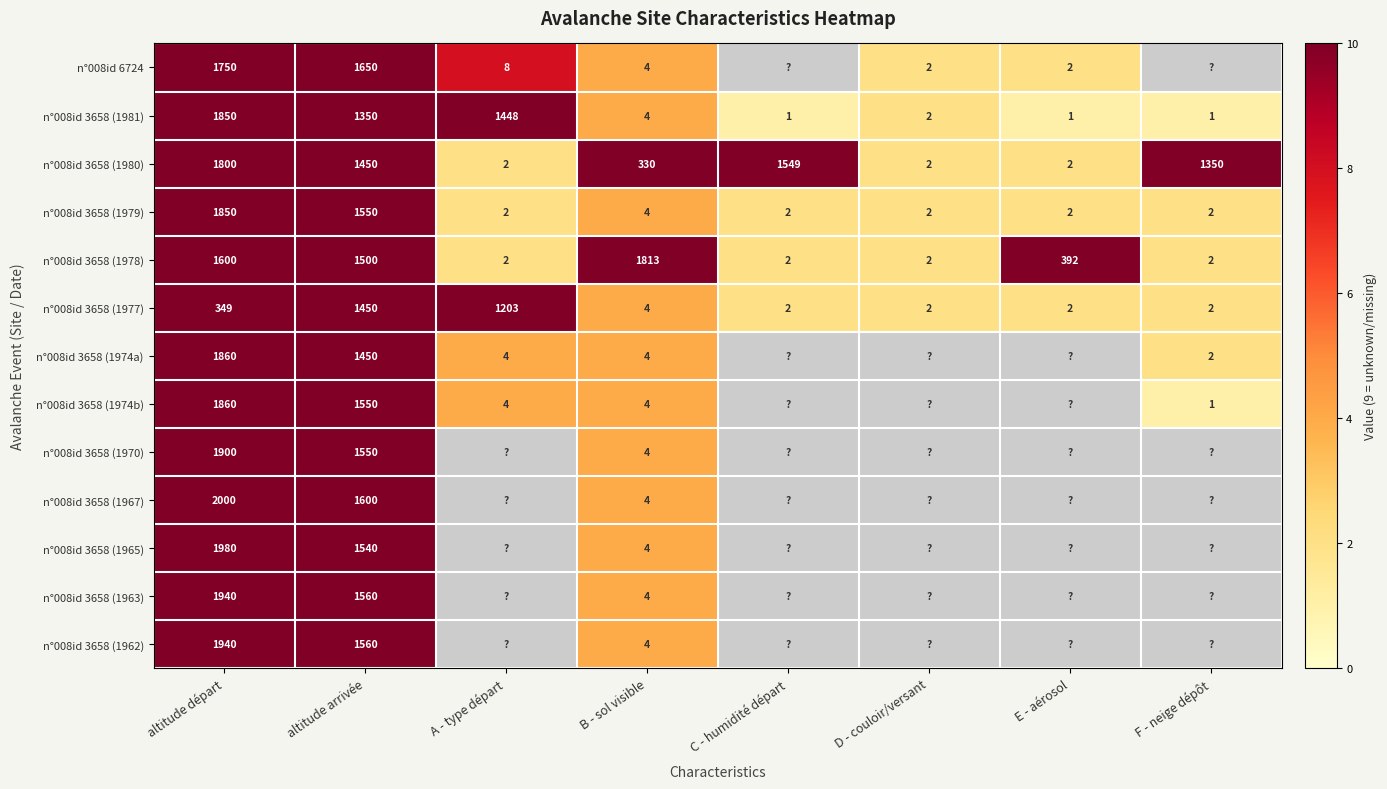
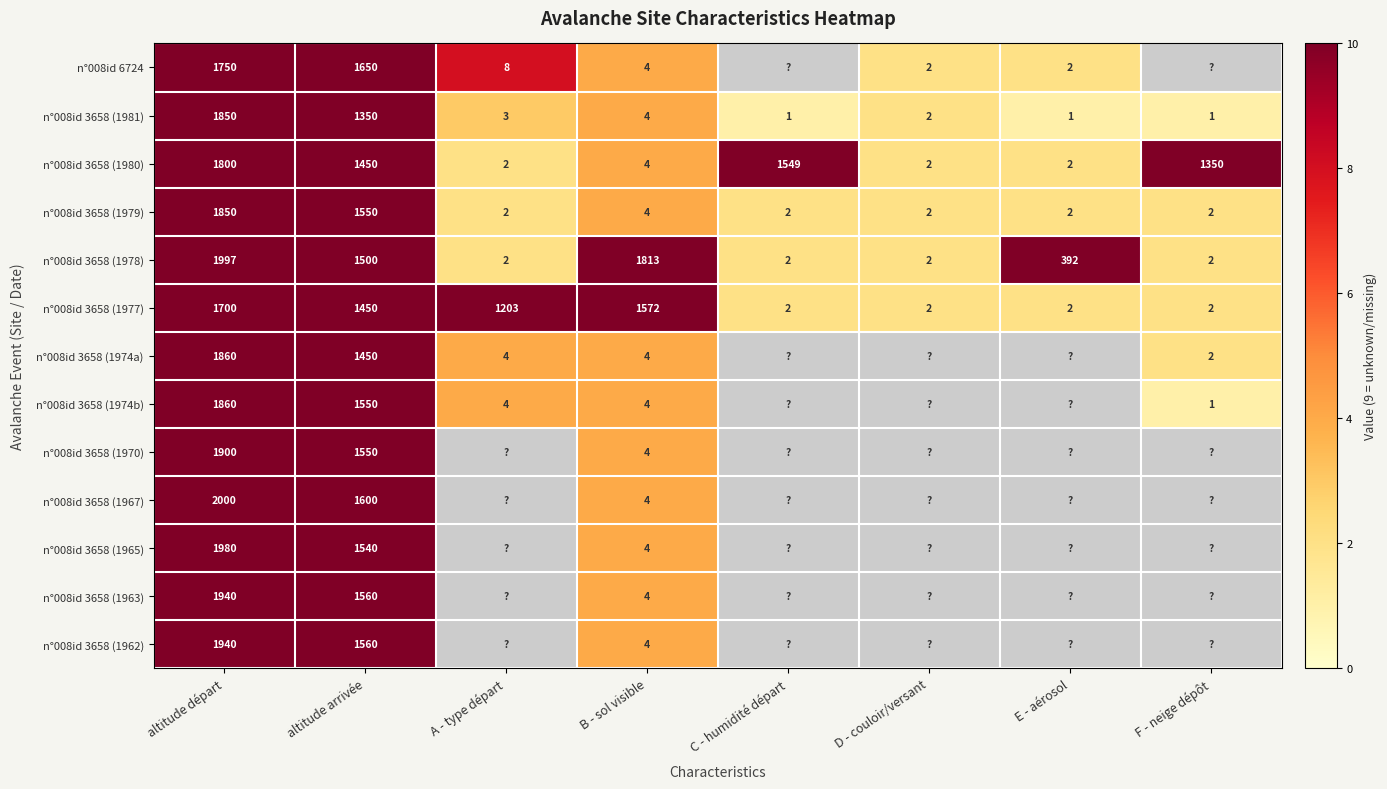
  {
    "n°008id 6724": {
      "altitude départ": 1750,
      "altitude arrivée": 1650,
      "A - type départ": 8,
      "B - sol visible": 4,
      "D - couloir/versant": 2,
      "E - aérosol": 2
    },
    "n°008id 3658 (1981)": {
      "altitude départ": 1850,
      "altitude arrivée": 1350,
-     "A - type départ": 1448,
+     "A - type départ": 3,
      "B - sol visible": 4,
      "C - humidité départ": 1,
      "D - couloir/versant": 2,
      "E - aérosol": 1,
      "F - neige dépôt": 1
    },
    "n°008id 3658 (1980)": {
      "altitude départ": 1800,
      "altitude arrivée": 1450,
      "A - type départ": 2,
-     "B - sol visible": 330,
+     "B - sol visible": 4,
      "C - humidité départ": 1549,
      "D - couloir/versant": 2,
      "E - aérosol": 2,
      "F - neige dépôt": 1350
    },
    "n°008id 3658 (1979)": {
      "altitude départ": 1850,
      "altitude arrivée": 1550,
      "A - type départ": 2,
      "B - sol visible": 4,
      "C - humidité départ": 2,
      "D - couloir/versant": 2,
      "E - aérosol": 2,
      "F - neige dépôt": 2
    },
    "n°008id 3658 (1978)": {
-     "altitude départ": 1600,
+     "altitude départ": 1997,
      "altitude arrivée": 1500,
      "A - type départ": 2,
      "B - sol visible": 1813,
      "C - humidité départ": 2,
      "D - couloir/versant": 2,
      "E - aérosol": 392,
      "F - neige dépôt": 2
    },
    "n°008id 3658 (1977)": {
-     "altitude départ": 349,
+     "altitude départ": 1700,
      "altitude arrivée": 1450,
      "A - type départ": 1203,
-     "B - sol visible": 4,
+     "B - sol visible": 1572,
      "C - humidité départ": 2,
      "D - couloir/versant": 2,
      "E - aérosol": 2,
      "F - neige dépôt": 2
    },
    "n°008id 3658 (1974a)": {
      "altitude départ": 1860,
      "altitude arrivée": 1450,
      "A - type départ": 4,
      "B - sol visible": 4,
      "F - neige dépôt": 2
    },
    "n°008id 3658 (1974b)": {
      "altitude départ": 1860,
      "altitude arrivée": 1550,
      "A - type départ": 4,
      "B - sol visible": 4,
      "F - neige dépôt": 1
    },
    "n°008id 3658 (1970)": {
      "altitude départ": 1900,
      "altitude arrivée": 1550,
      "B - sol visible": 4
    },
    "n°008id 3658 (1967)": {
      "altitude départ": 2000,
      "altitude arrivée": 1600,
      "B - sol visible": 4
    },
    "n°008id 3658 (1965)": {
      "altitude départ": 1980,
      "altitude arrivée": 1540,
      "B - sol visible": 4
    },
    "n°008id 3658 (1963)": {
      "altitude départ": 1940,
      "altitude arrivée": 1560,
      "B - sol visible": 4
    },
    "n°008id 3658 (1962)": {
      "altitude départ": 1940,
      "altitude arrivée": 1560,
      "B - sol visible": 4
    }
  }
